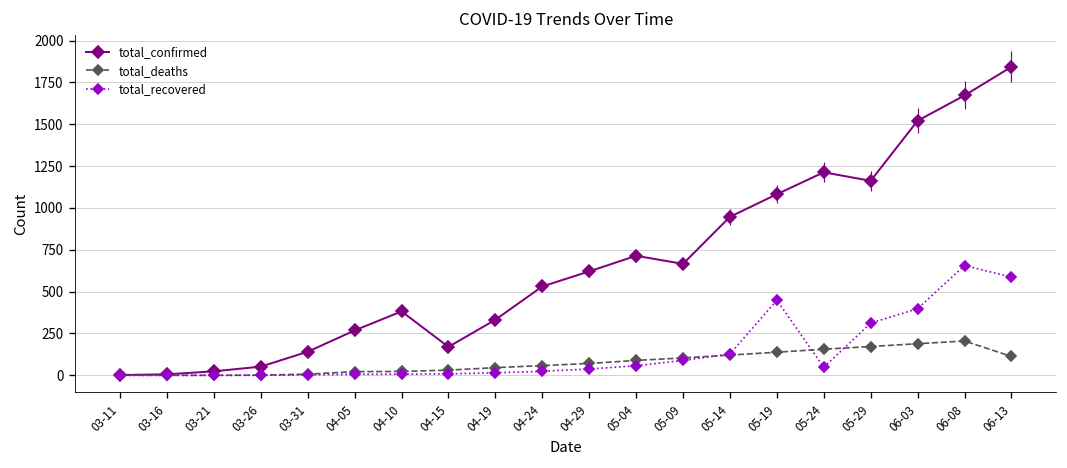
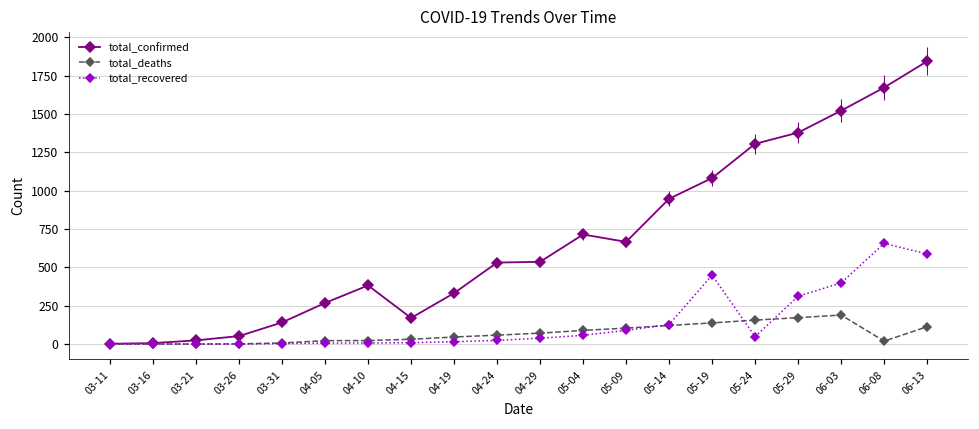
  {
    "total_confirmed": {
      "03-21": 20,
      "03-26": 50,
      "03-31": 140,
      "04-05": 270,
      "04-10": 380,
      "04-15": 170,
      "04-19": 330,
      "04-24": 530,
-     "04-29": 620,
+     "04-29": 540,
      "05-04": 710,
      "05-09": 670,
      "05-14": 950,
      "05-19": 1080,
-     "05-24": 1210,
-     "05-29": 1160,
+     "05-24": 1310,
+     "05-29": 1380,
      "06-03": 1520,
      "06-08": 1670,
      "06-13": 1840
    },
    "total_deaths": {
      "04-15": 30,
      "04-19": 50,
      "04-24": 60,
      "04-29": 70,
      "05-04": 90,
      "05-19": 140,
      "05-24": 160,
      "05-29": 170,
      "06-03": 190,
-     "06-08": 210,
+     "06-08": 20,
      "06-13": 110
    },
    "total_recovered": {
      "04-15": 10,
      "04-19": 20,
      "04-24": 20,
      "04-29": 40,
      "05-04": 60,
      "05-19": 450,
      "05-24": 50,
      "05-29": 310,
      "06-03": 400,
      "06-08": 660,
      "06-13": 590
    }
  }
